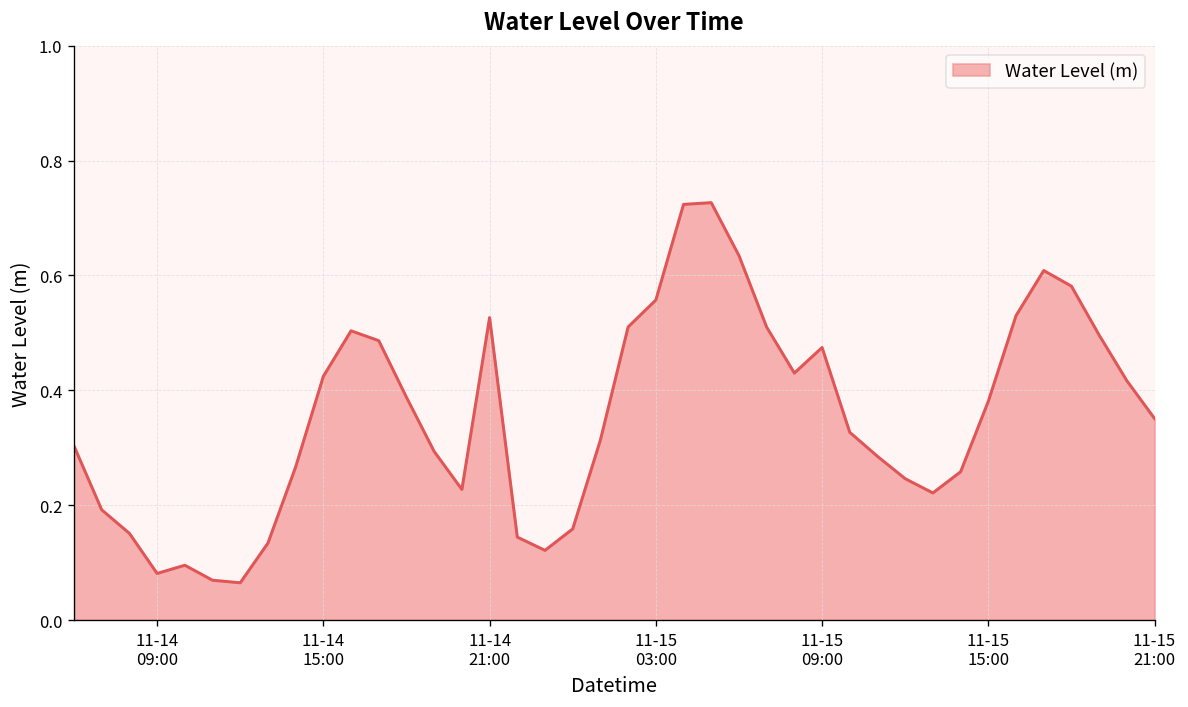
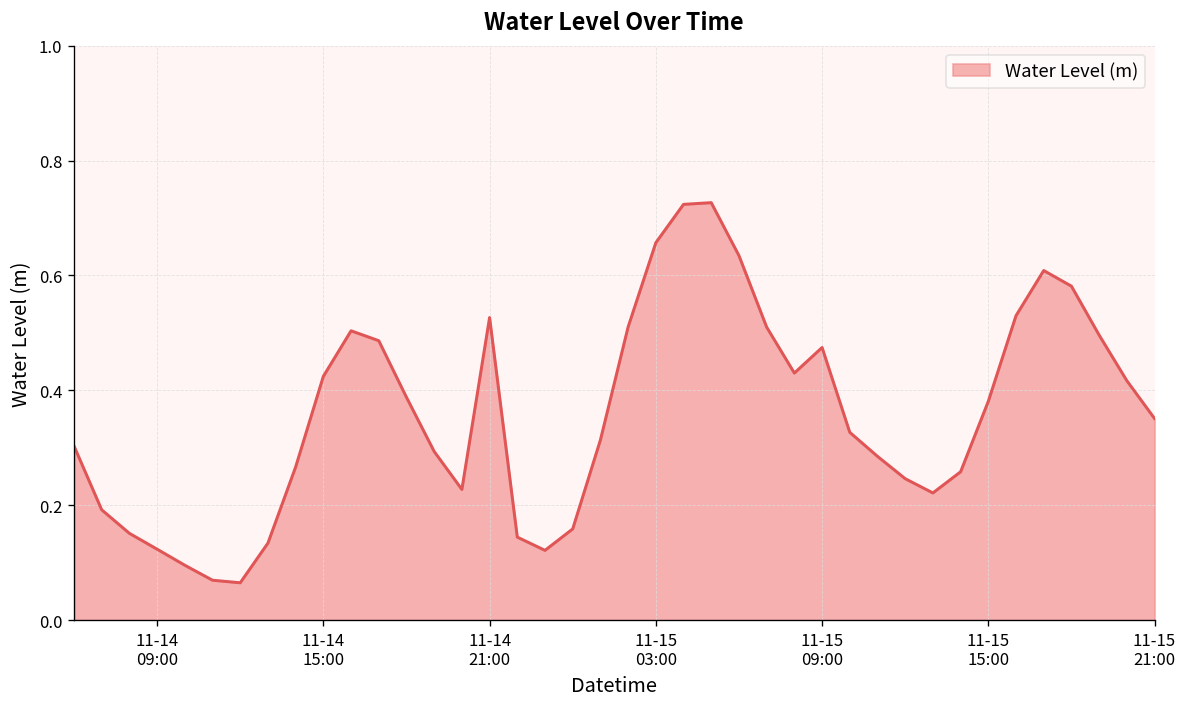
  {
-   "11-14 09:00": 0.08,
+   "11-14 09:00": 0.12,
    "11-14 15:00": 0.42,
    "11-14 21:00": 0.53,
-   "11-15 03:00": 0.56,
+   "11-15 03:00": 0.66,
    "11-15 09:00": 0.47,
    "11-15 15:00": 0.38,
    "11-15 21:00": 0.35
  }
